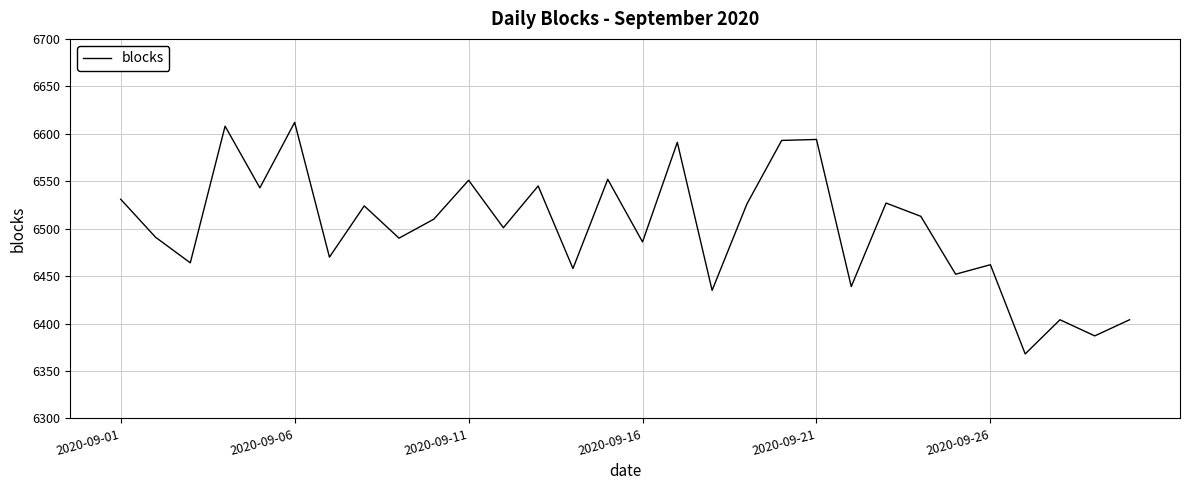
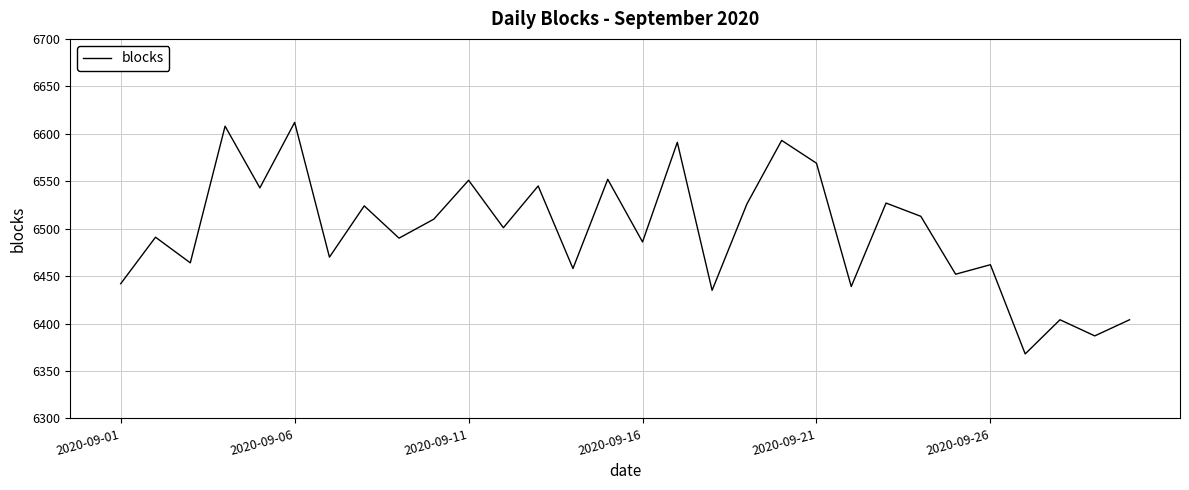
  {
-   "2020-09-01": 6530,
+   "2020-09-01": 6440,
    "2020-09-06": 6610,
    "2020-09-11": 6550,
    "2020-09-16": 6490,
-   "2020-09-21": 6590,
+   "2020-09-21": 6570,
    "2020-09-26": 6460
  }
